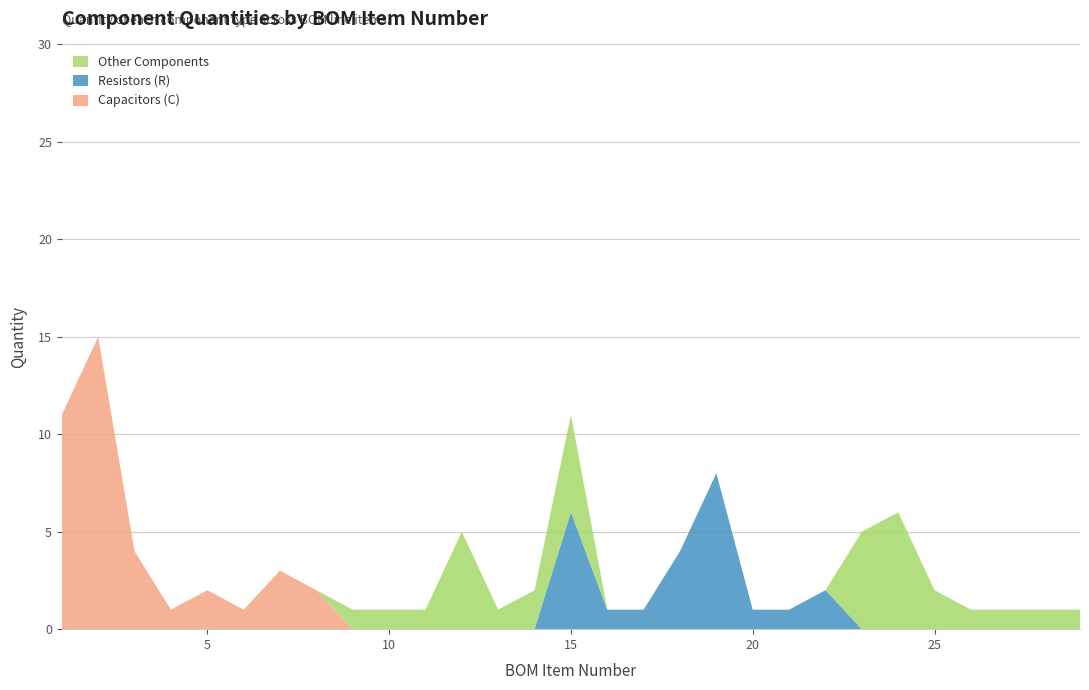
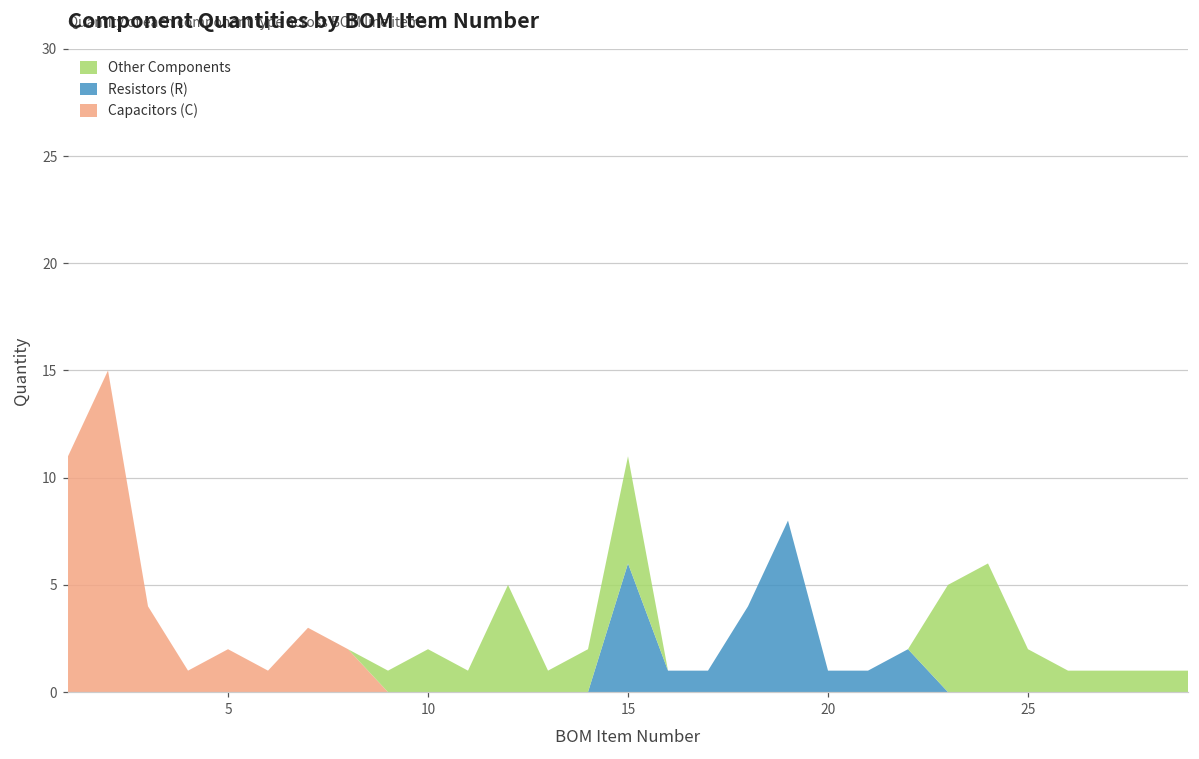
  {
    "Capacitors (C)": {
      "15": 0,
      "20": 0
    },
    "Other Components": {
-     "10": 1
+     "10": 2
    }
  }
